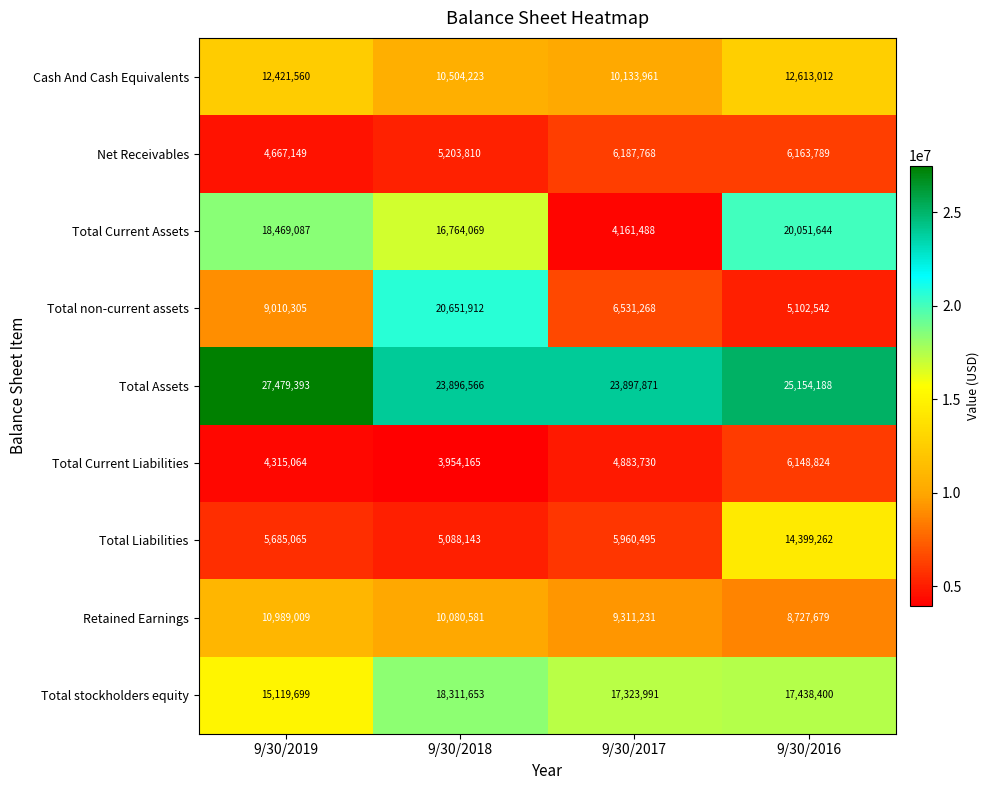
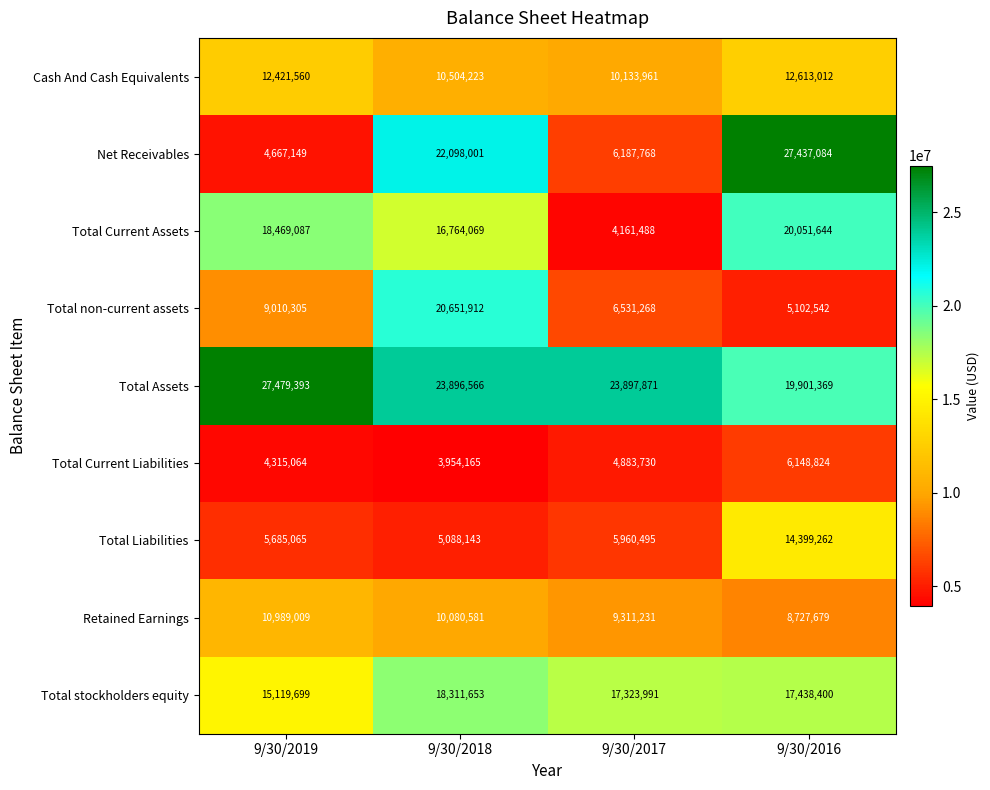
  {
    "Cash And Cash Equivalents": {
      "9/30/2019": "12,421,560",
      "9/30/2018": "10,504,223",
      "9/30/2017": "10,133,961",
      "9/30/2016": "12,613,012"
    },
    "Net Receivables": {
      "9/30/2019": "4,667,149",
-     "9/30/2018": "5,203,810",
+     "9/30/2018": "22,098,001",
      "9/30/2017": "6,187,768",
-     "9/30/2016": "6,163,789"
+     "9/30/2016": "27,437,084"
    },
    "Total Current Assets": {
      "9/30/2019": "18,469,087",
      "9/30/2018": "16,764,069",
      "9/30/2017": "4,161,488",
      "9/30/2016": "20,051,644"
    },
    "Total non-current assets": {
      "9/30/2019": "9,010,305",
      "9/30/2018": "20,651,912",
      "9/30/2017": "6,531,268",
      "9/30/2016": "5,102,542"
    },
    "Total Assets": {
      "9/30/2019": "27,479,393",
      "9/30/2018": "23,896,566",
      "9/30/2017": "23,897,871",
-     "9/30/2016": "25,154,188"
+     "9/30/2016": "19,901,369"
    },
    "Total Current Liabilities": {
      "9/30/2019": "4,315,064",
      "9/30/2018": "3,954,165",
      "9/30/2017": "4,883,730",
      "9/30/2016": "6,148,824"
    },
    "Total Liabilities": {
      "9/30/2019": "5,685,065",
      "9/30/2018": "5,088,143",
      "9/30/2017": "5,960,495",
      "9/30/2016": "14,399,262"
    },
    "Retained Earnings": {
      "9/30/2019": "10,989,009",
      "9/30/2018": "10,080,581",
      "9/30/2017": "9,311,231",
      "9/30/2016": "8,727,679"
    },
    "Total stockholders equity": {
      "9/30/2019": "15,119,699",
      "9/30/2018": "18,311,653",
      "9/30/2017": "17,323,991",
      "9/30/2016": "17,438,400"
    }
  }
